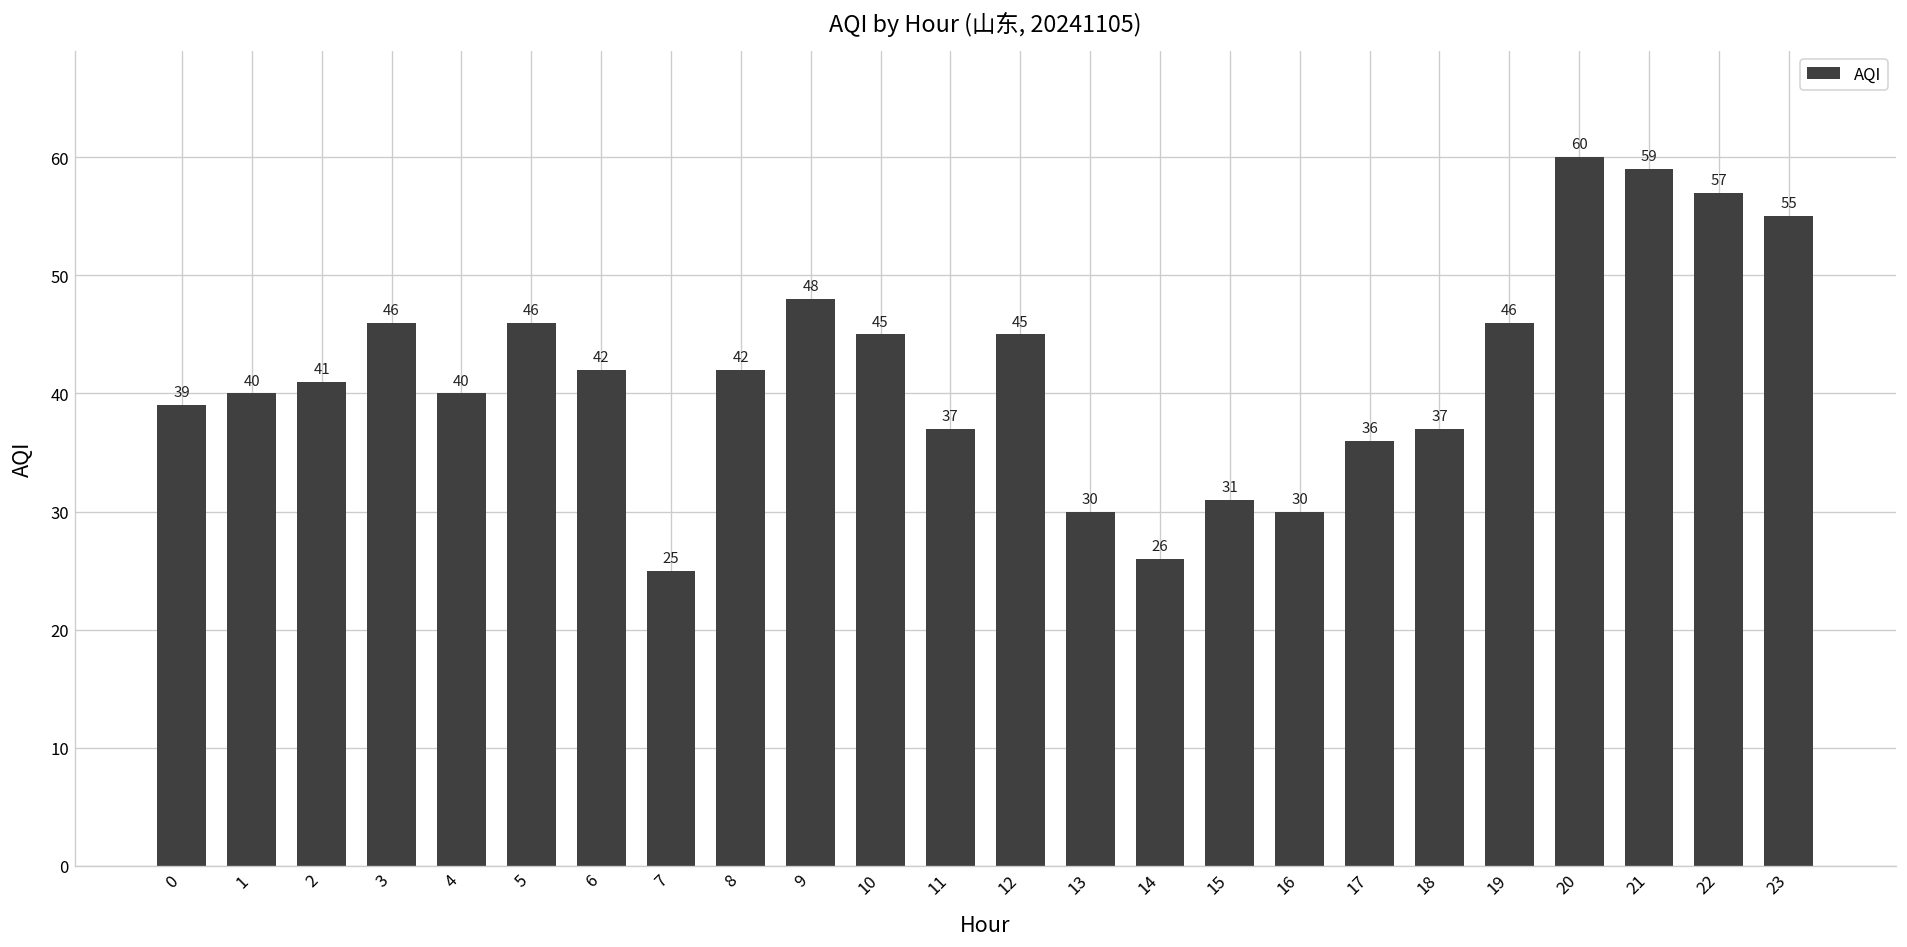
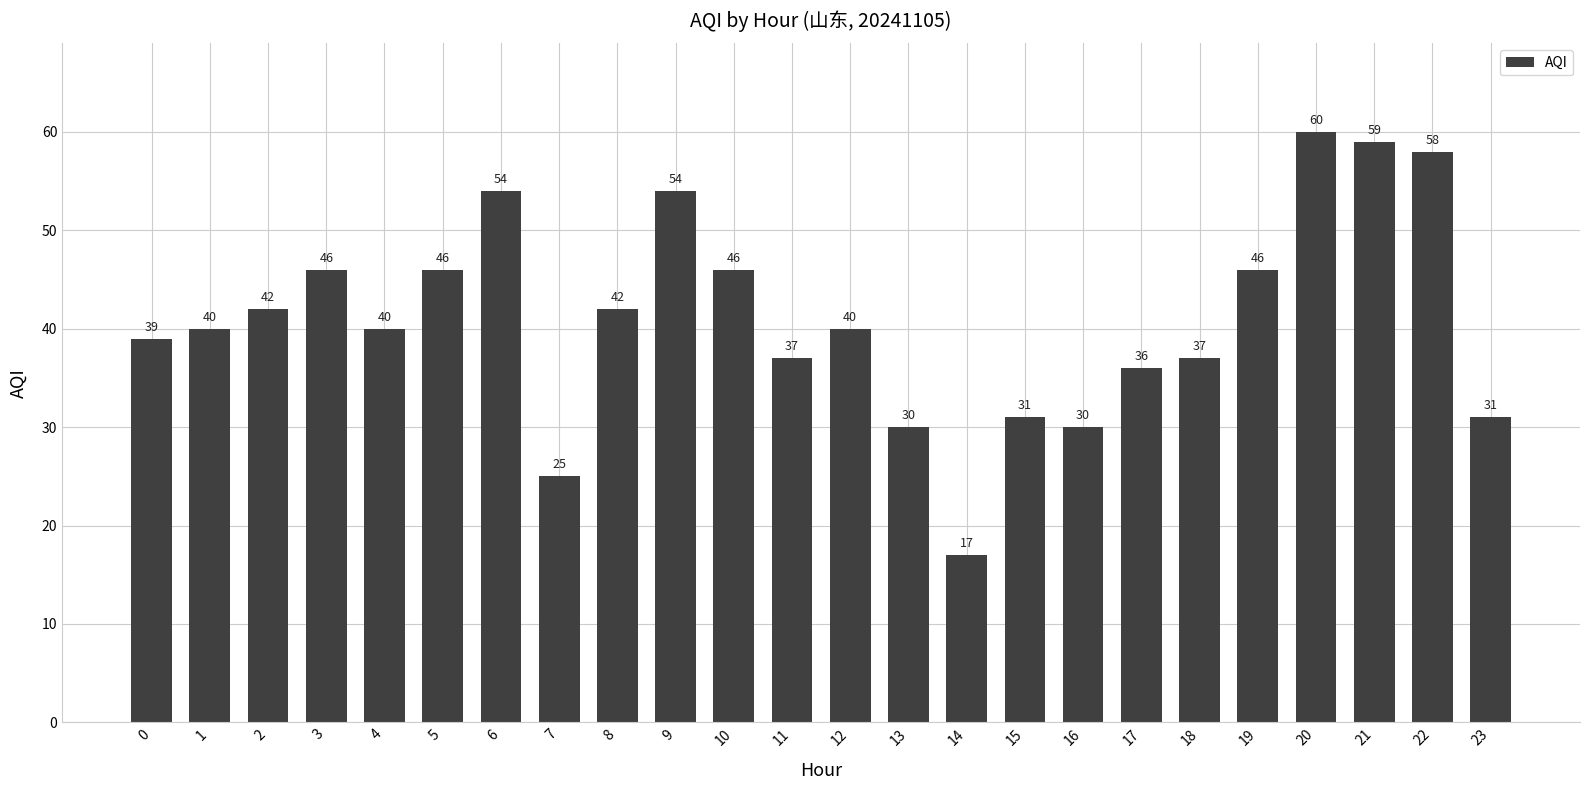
  {
    "0": 39,
    "1": 40,
-   "2": 41,
+   "2": 42,
    "3": 46,
    "4": 40,
    "5": 46,
-   "6": 42,
+   "6": 54,
    "7": 25,
    "8": 42,
-   "9": 48,
-   "10": 45,
+   "9": 54,
+   "10": 46,
    "11": 37,
-   "12": 45,
+   "12": 40,
    "13": 30,
-   "14": 26,
+   "14": 17,
    "15": 31,
    "16": 30,
    "17": 36,
    "18": 37,
    "19": 46,
    "20": 60,
    "21": 59,
-   "22": 57,
-   "23": 55
+   "22": 58,
+   "23": 31
  }
